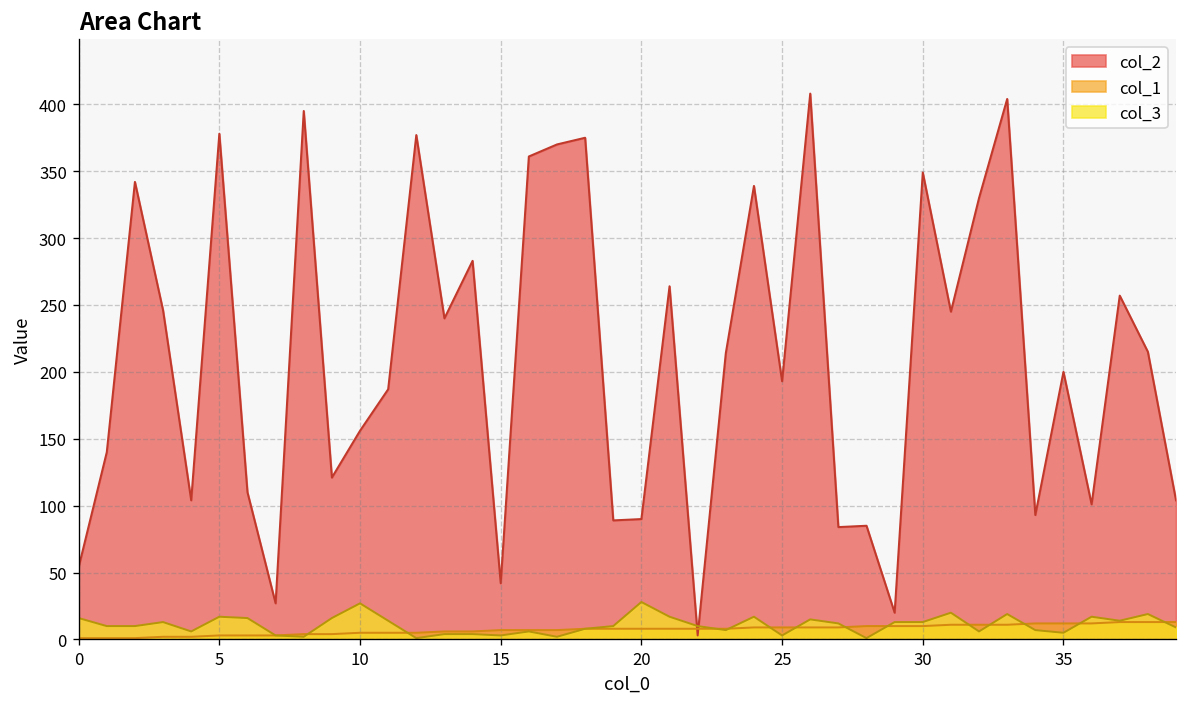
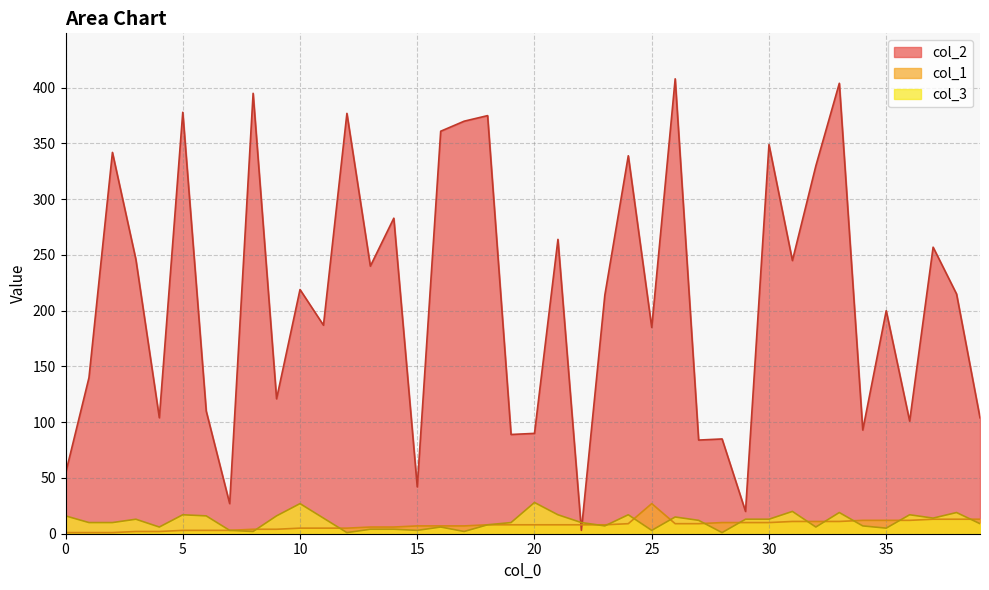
  {
    "col_2": {
      "0": 54,
      "5": 378,
-     "10": 156,
+     "10": 219,
      "15": 42,
      "20": 90,
-     "25": 193,
+     "25": 185,
      "30": 349,
      "35": 200
    },
    "col_1": {
      "0": 1,
      "5": 3,
      "10": 5,
      "15": 7,
      "20": 8,
-     "25": 9,
+     "25": 27,
      "30": 10,
      "35": 12
    },
    "col_3": {
      "0": 16,
      "5": 17,
      "10": 27,
      "15": 3,
      "20": 28,
      "25": 3,
      "30": 13,
      "35": 5
    }
  }
